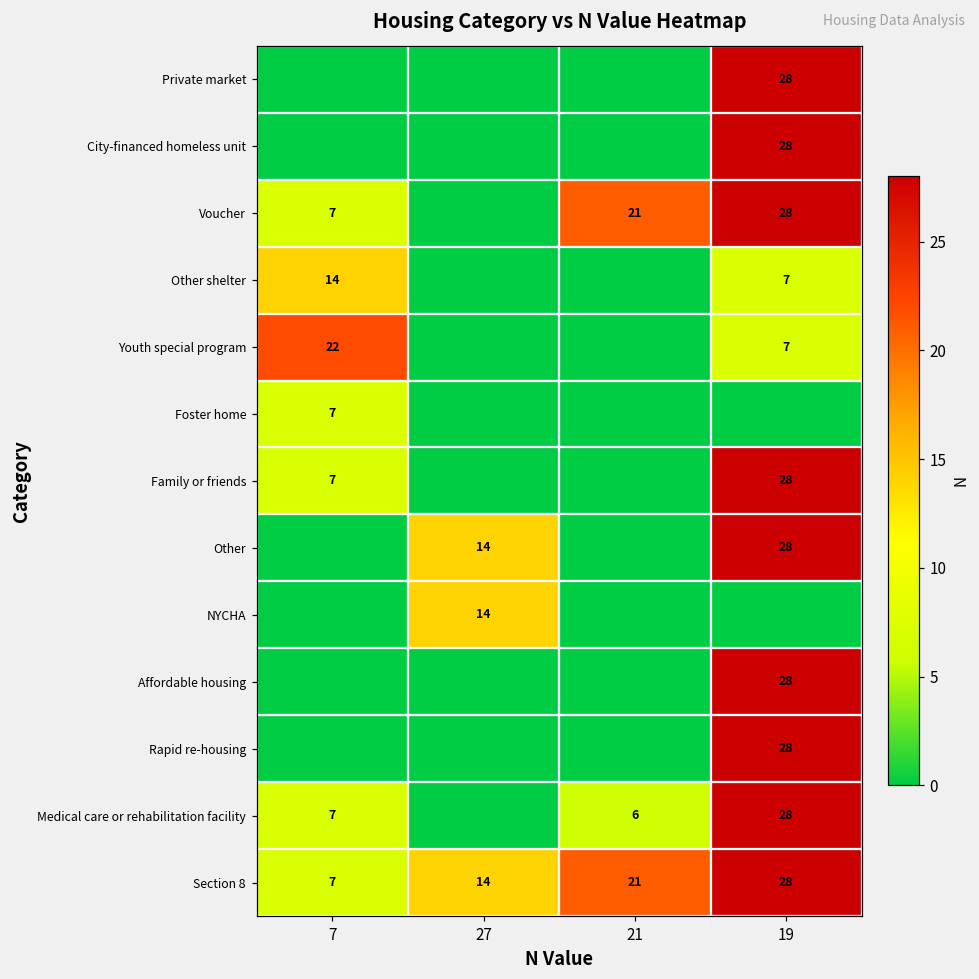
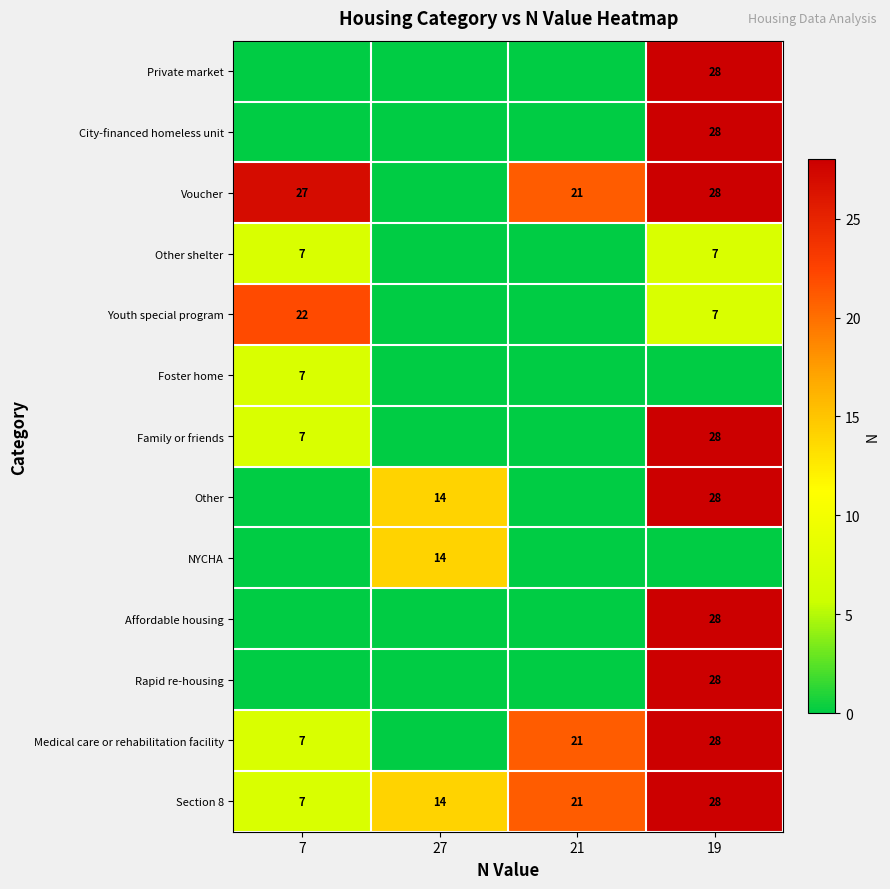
  {
    "Private market": {
      "19": 28
    },
    "City-financed homeless unit": {
      "19": 28
    },
    "Voucher": {
-     "7": 7,
+     "7": 27,
      "21": 21,
      "19": 28
    },
    "Other shelter": {
-     "7": 14,
+     "7": 7,
      "19": 7
    },
    "Youth special program": {
      "7": 22,
      "19": 7
    },
    "Foster home": {
      "7": 7
    },
    "Family or friends": {
      "7": 7,
      "19": 28
    },
    "Other": {
      "27": 14,
      "19": 28
    },
    "NYCHA": {
      "27": 14
    },
    "Affordable housing": {
      "19": 28
    },
    "Rapid re-housing": {
      "19": 28
    },
    "Medical care or rehabilitation facility": {
      "7": 7,
-     "21": 6,
+     "21": 21,
      "19": 28
    },
    "Section 8": {
      "7": 7,
      "27": 14,
      "21": 21,
      "19": 28
    }
  }
